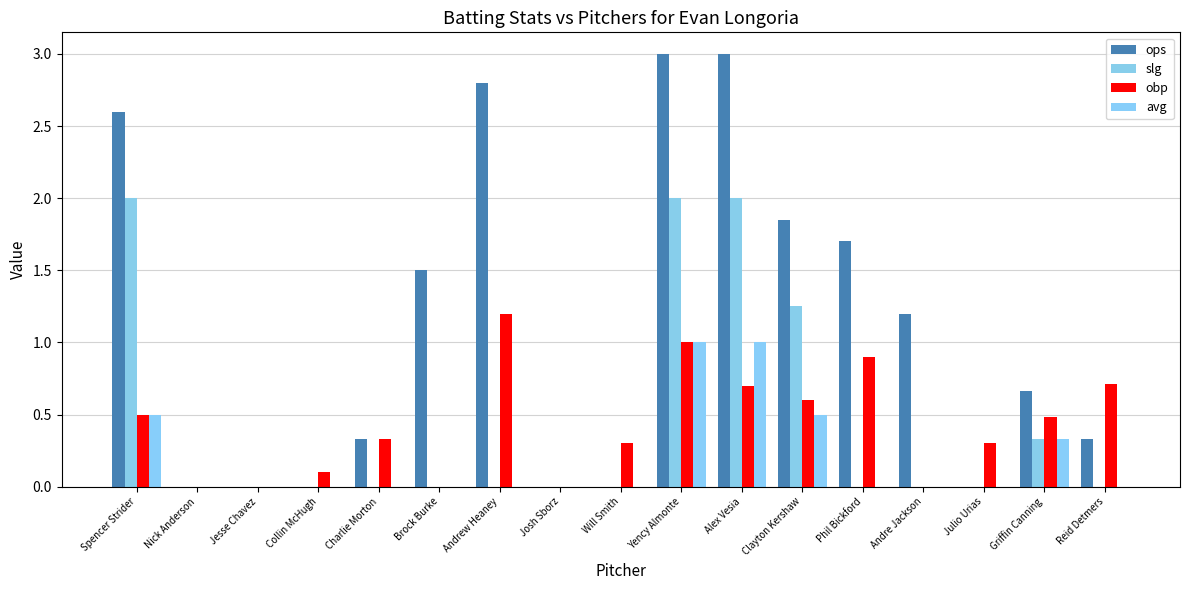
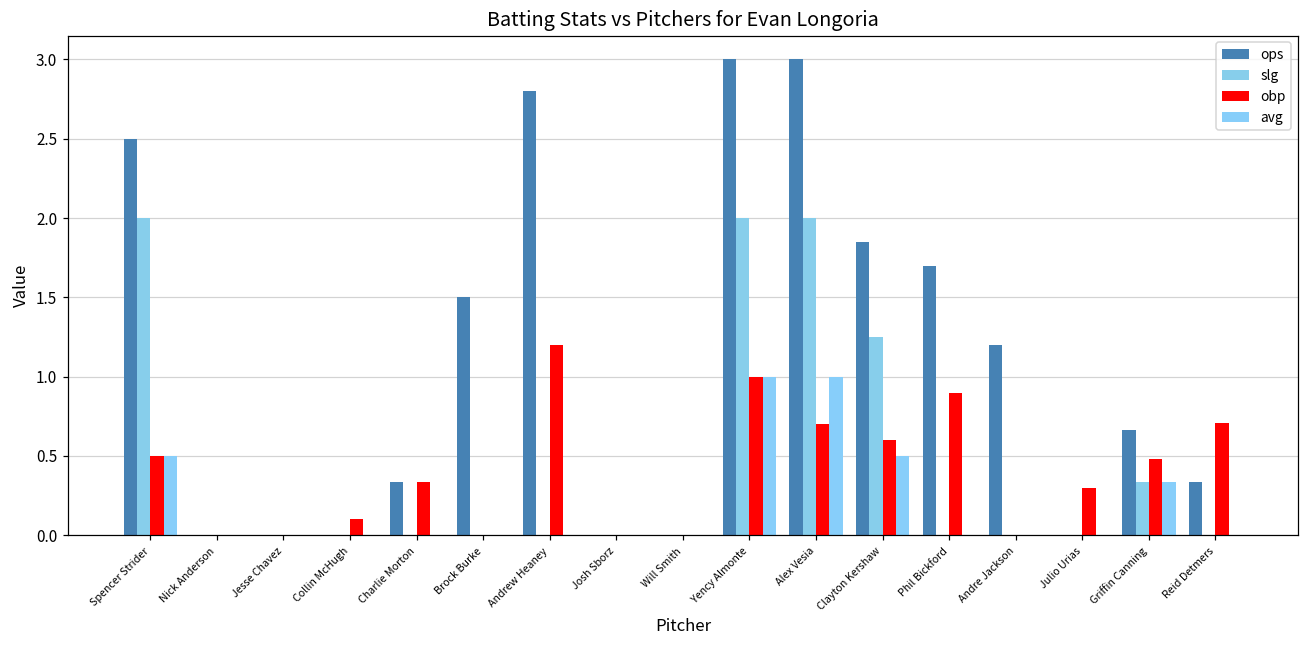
  {
    "ops": {
-     "Spencer Strider": 2.6,
+     "Spencer Strider": 2.5,
      "Nick Anderson": 0.0,
      "Jesse Chavez": 0.0,
      "Collin McHugh": 0.0,
      "Charlie Morton": 0.33,
      "Brock Burke": 1.5,
      "Andrew Heaney": 2.8,
      "Josh Sborz": 0.0,
      "Will Smith": 0.0,
      "Yency Almonte": 3.0,
      "Alex Vesia": 3.0,
      "Clayton Kershaw": 1.85,
      "Phil Bickford": 1.7,
      "Andre Jackson": 1.2,
      "Julio Urias": 0.0,
      "Griffin Canning": 0.67,
      "Reid Detmers": 0.33
    },
    "obp": {
      "Spencer Strider": 0.5,
      "Nick Anderson": 0.0,
      "Jesse Chavez": 0.0,
      "Collin McHugh": 0.1,
      "Charlie Morton": 0.33,
      "Brock Burke": 0.0,
      "Andrew Heaney": 1.2,
      "Josh Sborz": 0.0,
-     "Will Smith": 0.3,
+     "Will Smith": 0.0,
      "Yency Almonte": 1.0,
      "Alex Vesia": 0.7,
      "Clayton Kershaw": 0.6,
      "Phil Bickford": 0.9,
      "Andre Jackson": 0.0,
      "Julio Urias": 0.3,
      "Griffin Canning": 0.5,
      "Reid Detmers": 0.7
    }
  }
